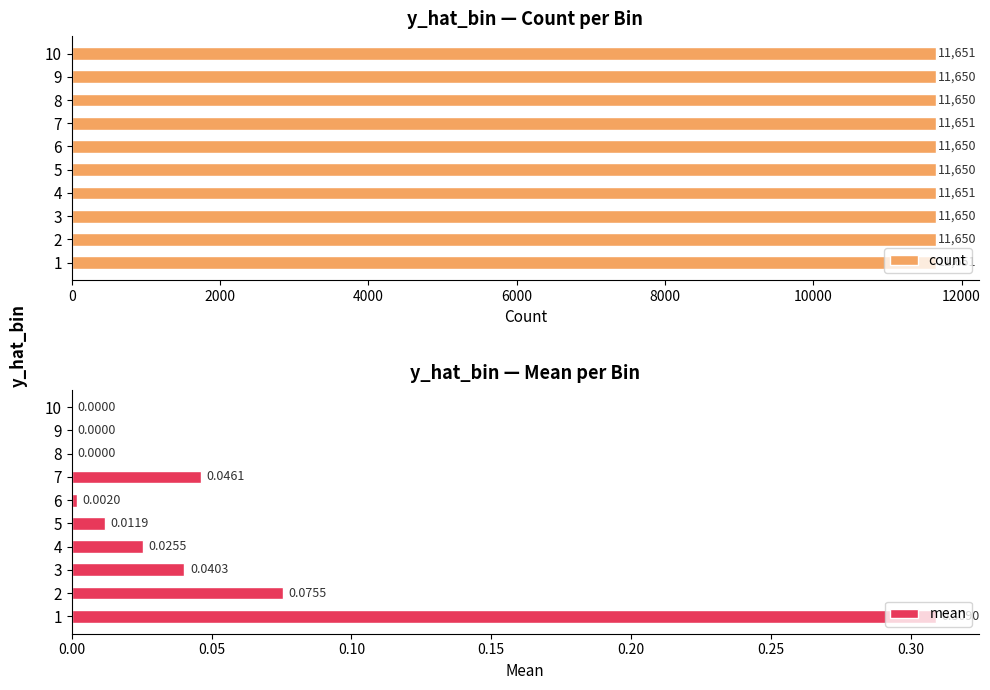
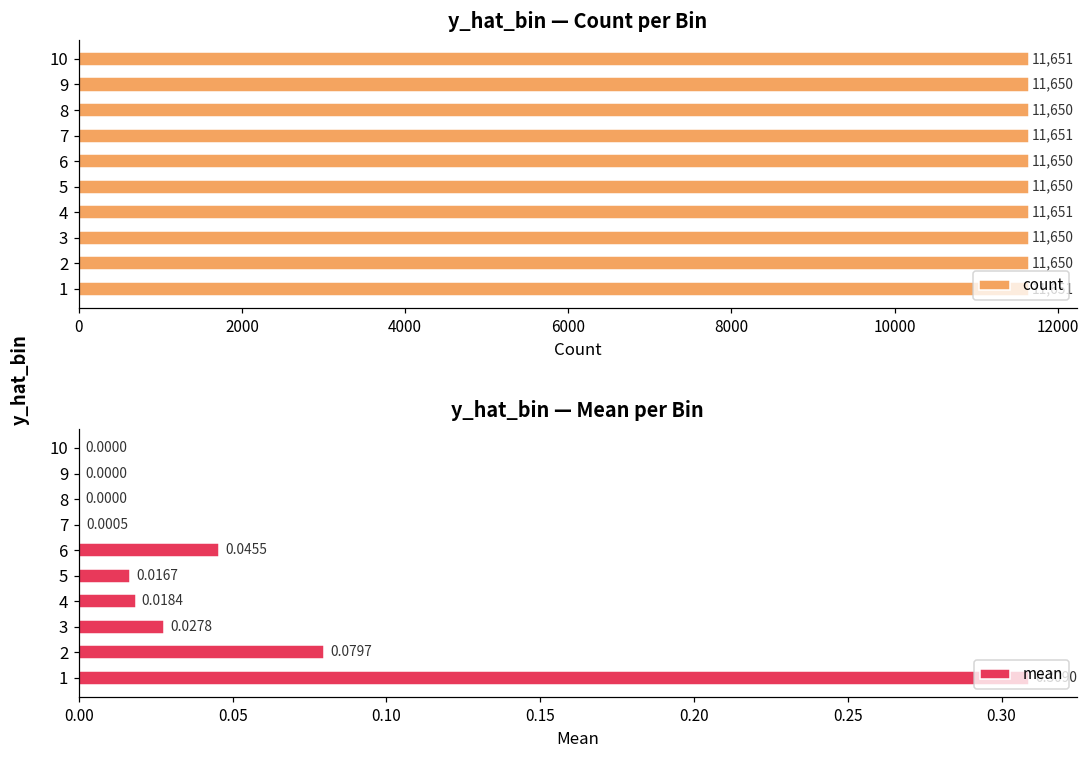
  {
    "y_hat_bin — Count per Bin": {
      "10": "11,651",
      "9": "11,650",
      "8": "11,650",
      "7": "11,651",
      "6": "11,650",
      "5": "11,650",
      "4": "11,651",
      "3": "11,650",
      "2": "11,650"
    },
    "y_hat_bin — Mean per Bin": {
      "10": "0.0000",
      "9": "0.0000",
      "8": "0.0000",
-     "7": "0.0461",
-     "6": "0.0020",
-     "5": "0.0119",
-     "4": "0.0255",
-     "3": "0.0403",
-     "2": "0.0755"
+     "7": "0.0005",
+     "6": "0.0455",
+     "5": "0.0167",
+     "4": "0.0184",
+     "3": "0.0278",
+     "2": "0.0797"
    }
  }
